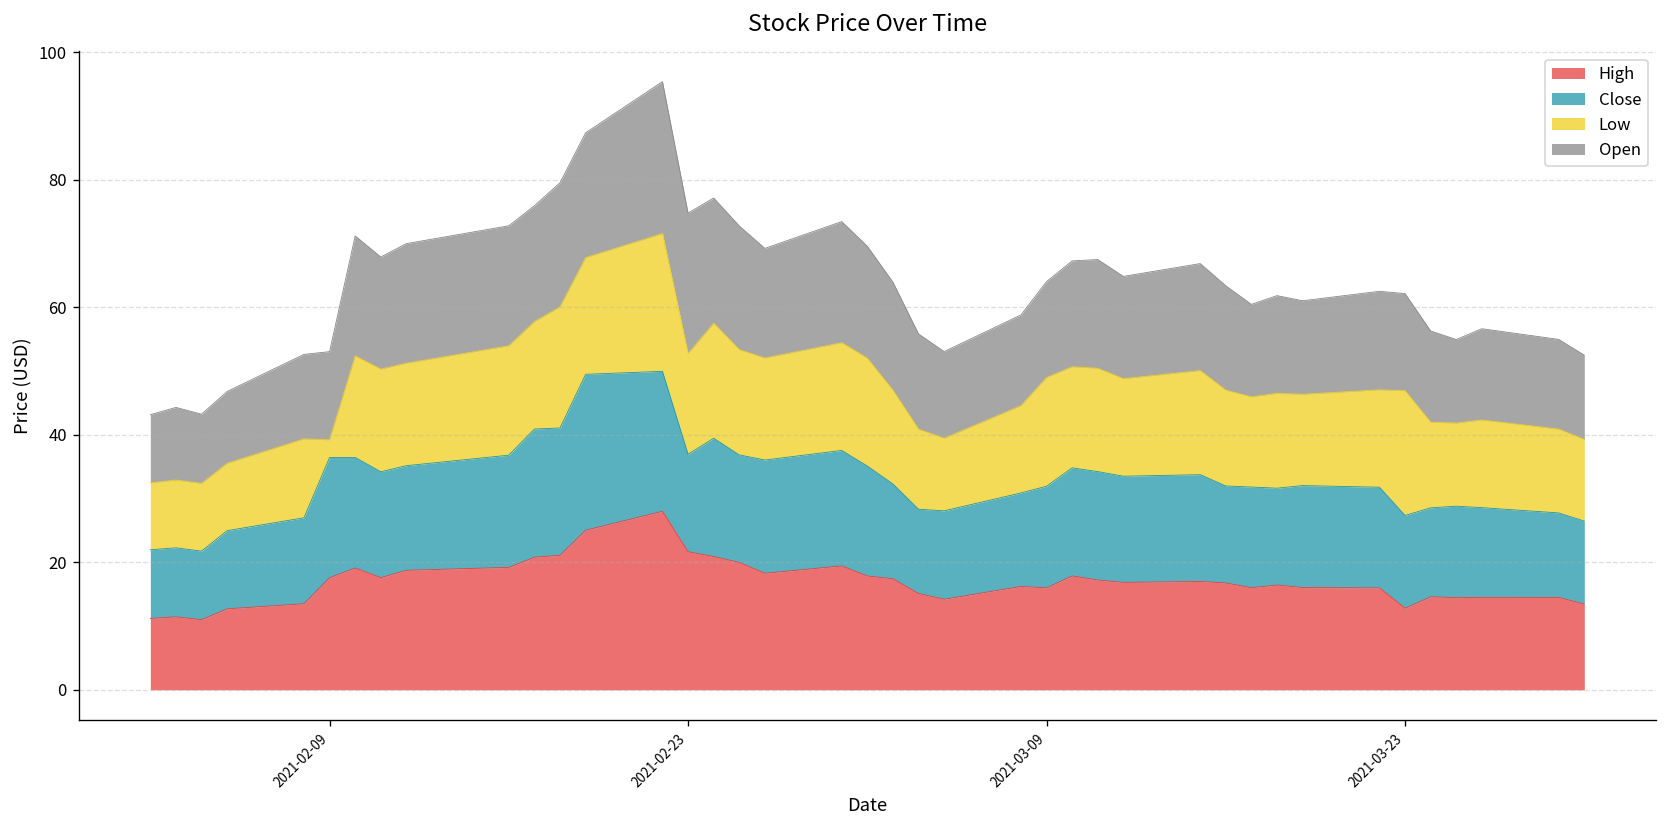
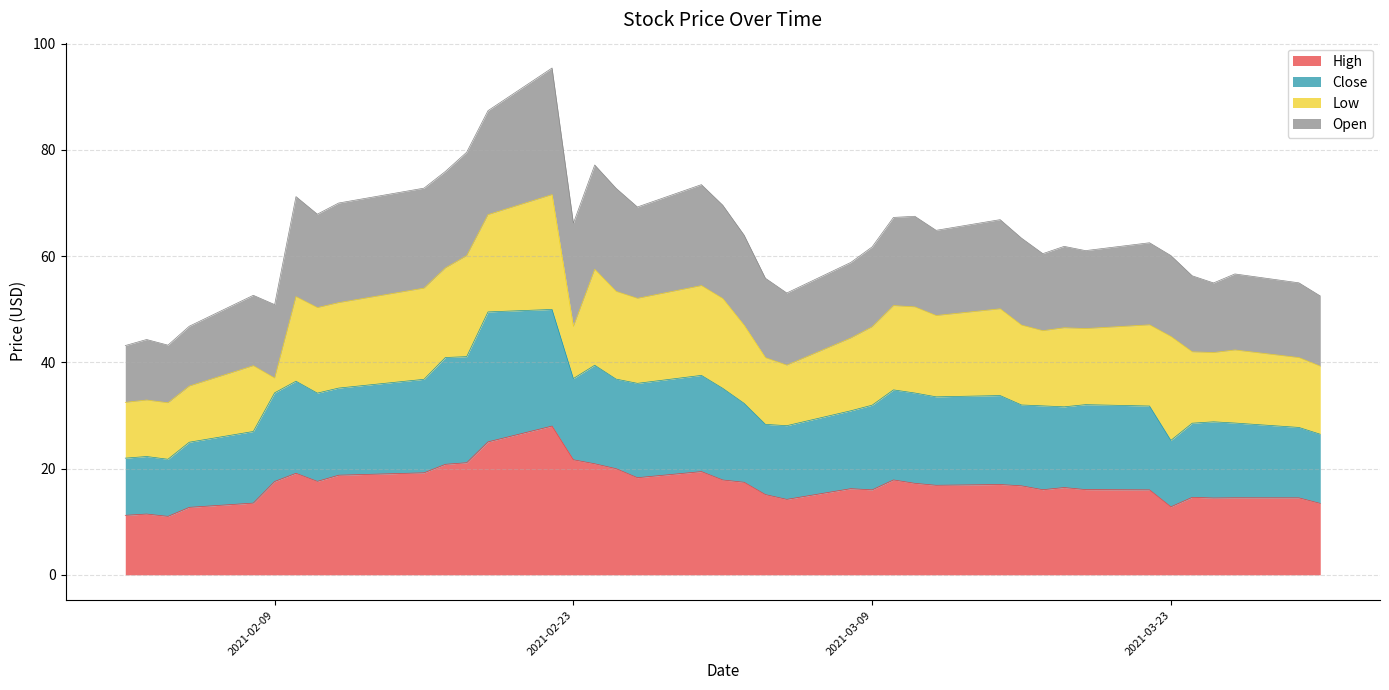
  {
    "High": {
      "2021-02-09": 18,
      "2021-02-23": 22,
      "2021-03-09": 16,
      "2021-03-23": 13
    },
    "Close": {
-     "2021-02-09": 19,
+     "2021-02-09": 17,
      "2021-02-23": 15,
      "2021-03-09": 16,
-     "2021-03-23": 15
+     "2021-03-23": 13
    },
    "Low": {
      "2021-02-09": 3,
-     "2021-02-23": 16,
-     "2021-03-09": 17,
+     "2021-02-23": 10,
+     "2021-03-09": 15,
      "2021-03-23": 20
    },
    "Open": {
      "2021-02-09": 14,
-     "2021-02-23": 22,
+     "2021-02-23": 19,
      "2021-03-09": 15,
      "2021-03-23": 15
    }
  }
